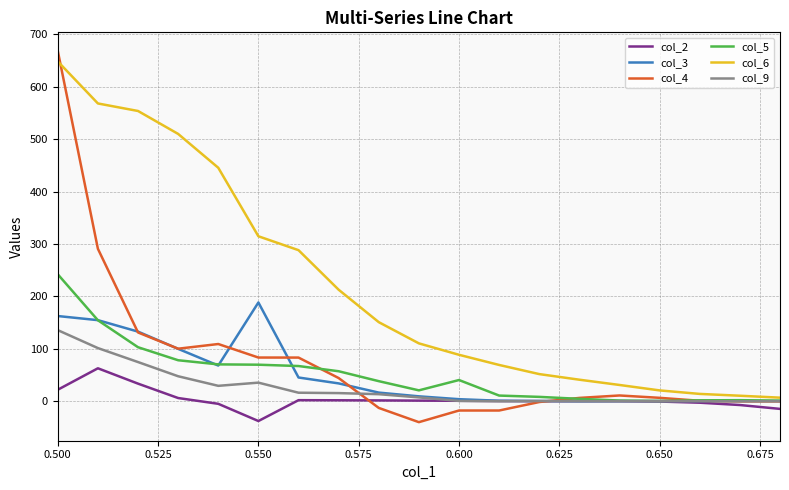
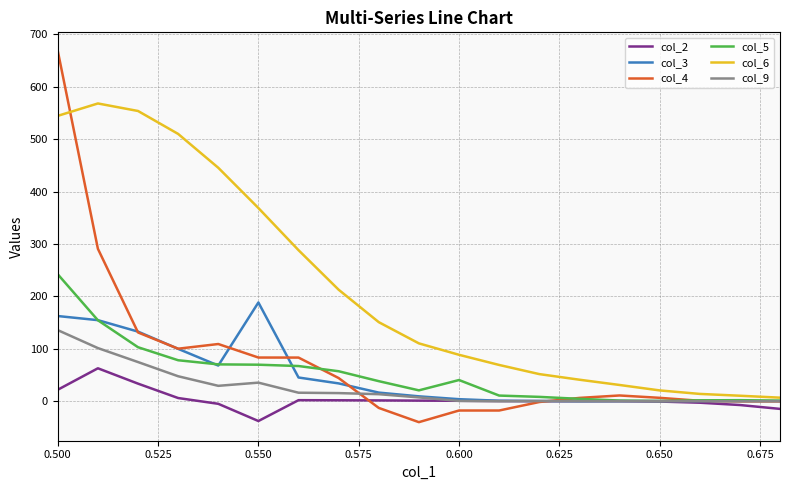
  {
    "col_2": {
      "0.500": 20,
      "0.550": -40
    },
    "col_3": {
      "0.500": 160,
      "0.550": 190
    },
    "col_4": {
      "0.500": 670,
      "0.550": 80,
      "0.600": -20,
      "0.650": 10
    },
    "col_5": {
      "0.500": 240,
      "0.550": 70,
      "0.600": 40
    },
    "col_6": {
-     "0.500": 650,
-     "0.550": 310,
+     "0.500": 540,
+     "0.550": 370,
      "0.600": 90,
      "0.650": 20
    },
    "col_9": {
      "0.500": 140,
      "0.550": 40
    }
  }
